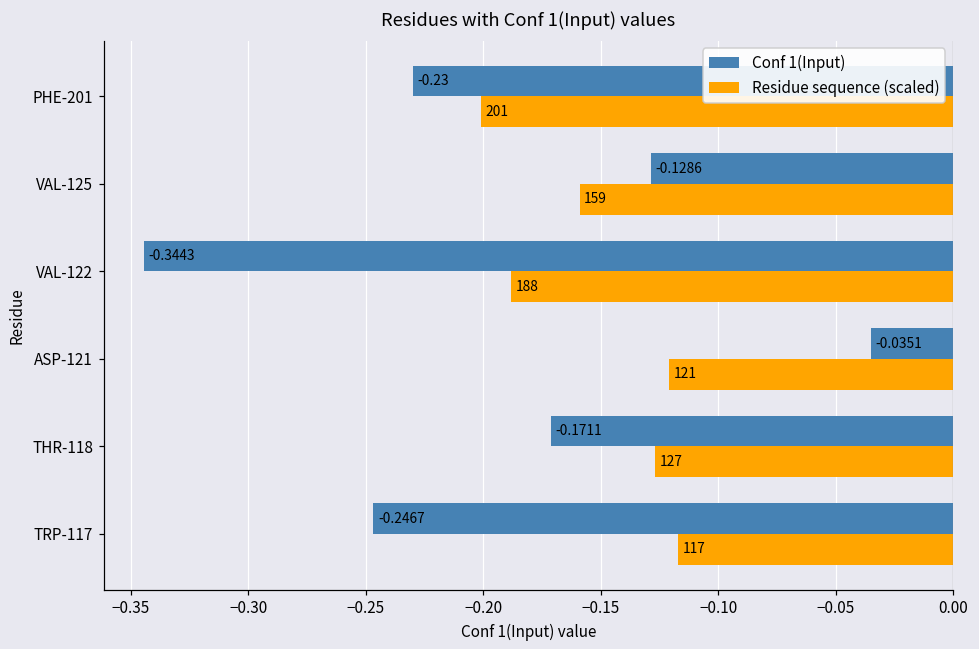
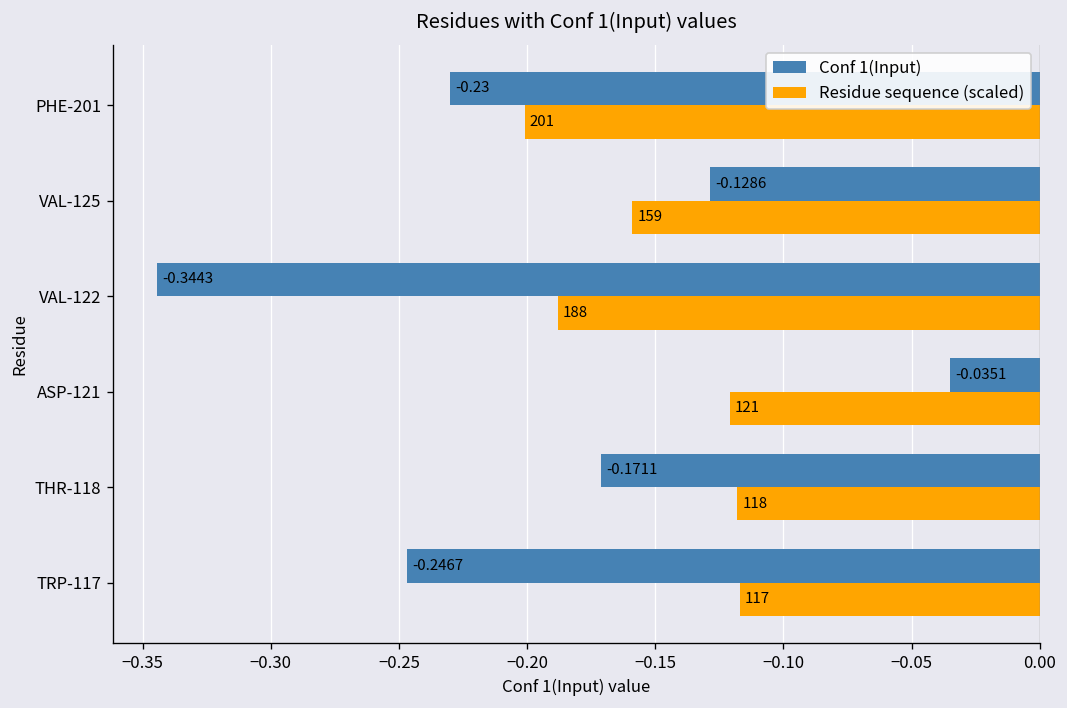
  {
    "Conf 1(Input)": {
      "PHE-201": -0.23,
      "VAL-125": -0.1286,
      "VAL-122": -0.3443,
      "ASP-121": -0.0351,
      "THR-118": -0.1711,
      "TRP-117": -0.2467
    },
    "Residue sequence (scaled)": {
-     "THR-118": 127
+     "THR-118": 118
    }
  }
